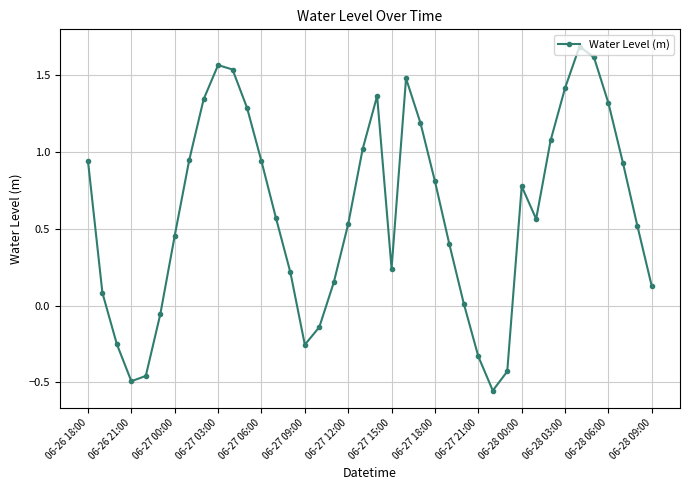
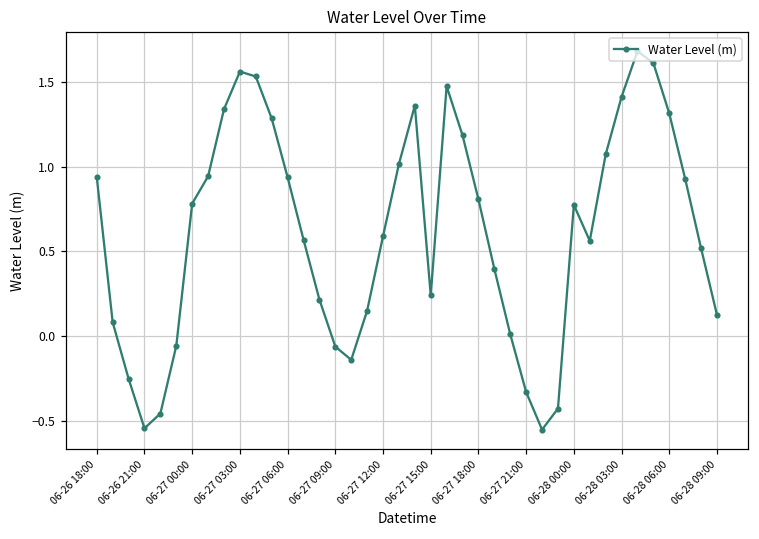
  {
    "06-26 18:00": 0.94,
-   "06-26 21:00": -0.49,
-   "06-27 00:00": 0.45,
+   "06-26 21:00": -0.54,
+   "06-27 00:00": 0.78,
    "06-27 03:00": 1.56,
    "06-27 06:00": 0.94,
-   "06-27 09:00": -0.25,
-   "06-27 12:00": 0.53,
+   "06-27 09:00": -0.06,
+   "06-27 12:00": 0.59,
    "06-27 15:00": 0.24,
    "06-27 18:00": 0.81,
    "06-27 21:00": -0.33,
    "06-28 00:00": 0.77,
    "06-28 03:00": 1.41,
    "06-28 06:00": 1.32,
    "06-28 09:00": 0.12
  }
